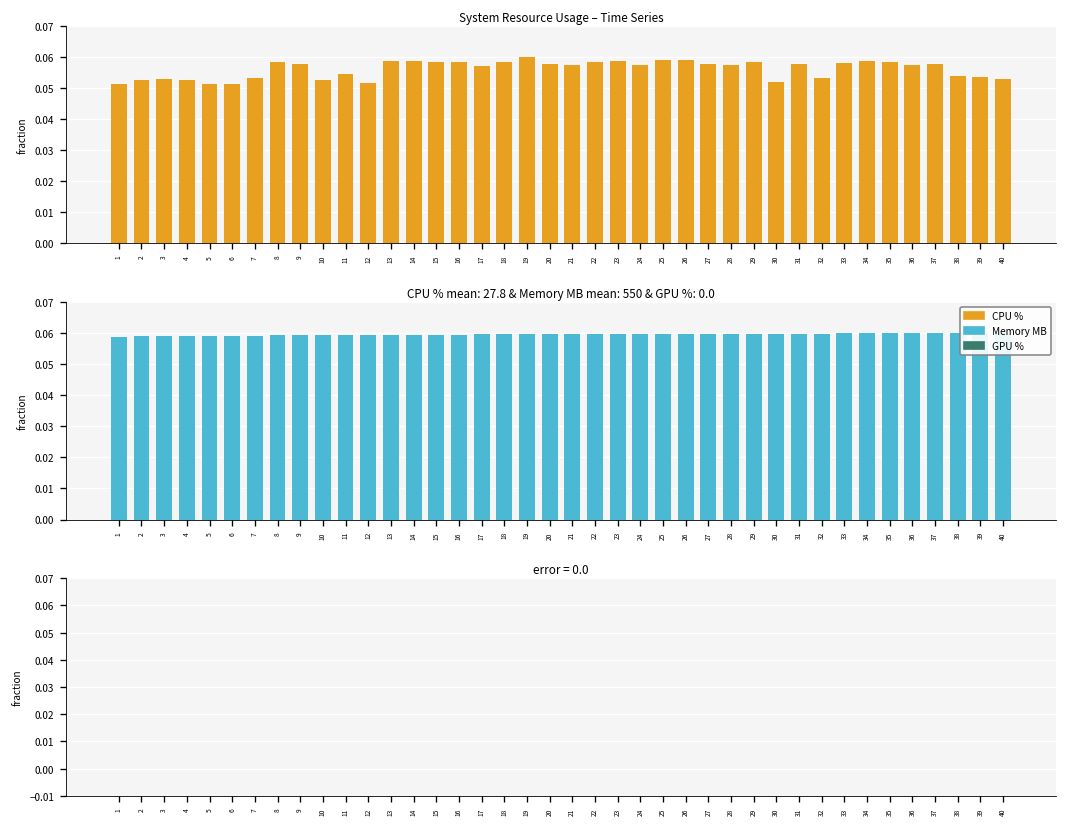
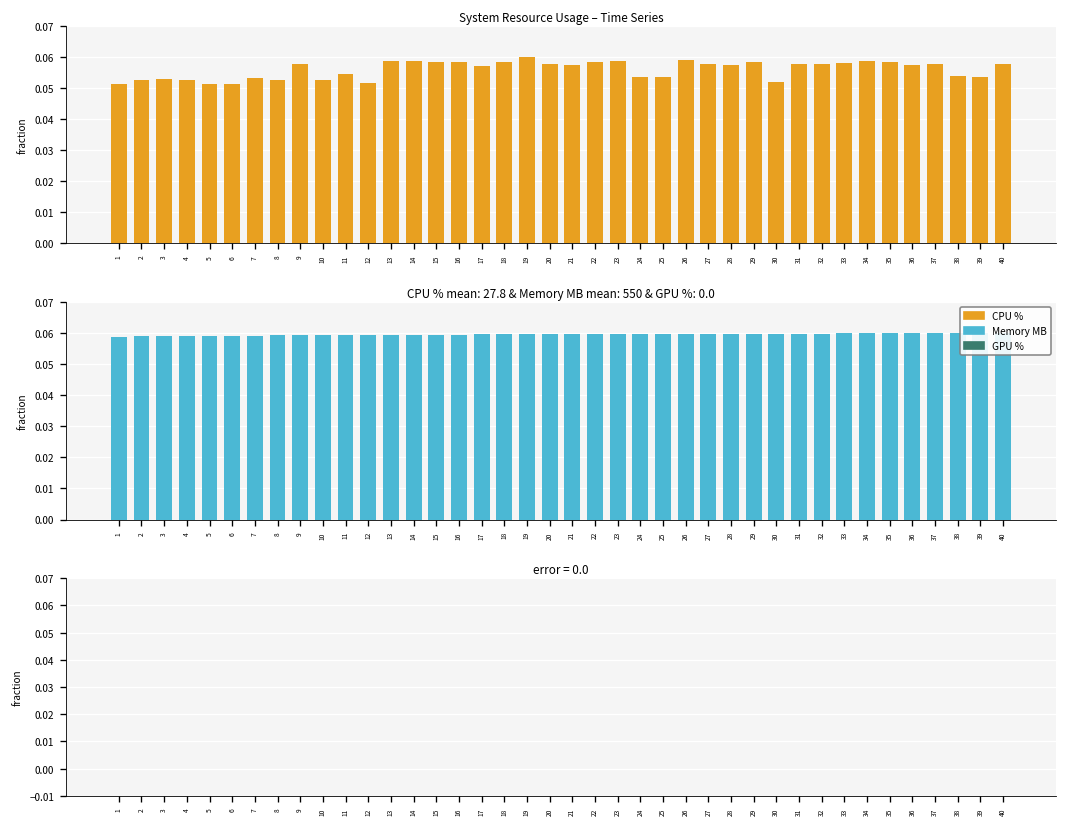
  {
    "System Resource Usage – Time Series": {
      "1": 0.051,
      "2": 0.053,
      "3": 0.053,
      "4": 0.053,
      "5": 0.051,
      "6": 0.051,
      "7": 0.053,
-     "8": 0.058,
+     "8": 0.052,
      "9": 0.058,
      "10": 0.052,
      "11": 0.054,
      "12": 0.052,
      "13": 0.059,
      "14": 0.059,
      "15": 0.058,
      "16": 0.058,
      "17": 0.057,
      "18": 0.058,
      "19": 0.060,
      "20": 0.058,
      "21": 0.057,
      "22": 0.058,
      "23": 0.059,
-     "24": 0.057,
-     "25": 0.059,
+     "24": 0.053,
+     "25": 0.053,
      "26": 0.059,
      "27": 0.058,
      "28": 0.057,
      "29": 0.058,
      "30": 0.052,
      "31": 0.058,
-     "32": 0.053,
+     "32": 0.058,
      "33": 0.058,
      "34": 0.059,
      "35": 0.058,
      "36": 0.057,
      "37": 0.058,
      "38": 0.054,
      "39": 0.053,
-     "40": 0.053
+     "40": 0.058
    },
    "CPU % mean: 27.8 & Memory MB mean: 550 & GPU %: 0.0": {
      "1": 0.059,
      "2": 0.059,
      "3": 0.059,
      "4": 0.059,
      "5": 0.059,
      "6": 0.059,
      "7": 0.059,
      "8": 0.059,
      "9": 0.059,
      "10": 0.059,
      "11": 0.059,
      "12": 0.059,
      "13": 0.059,
      "14": 0.059,
      "15": 0.059,
      "16": 0.059,
      "17": 0.060,
      "18": 0.060,
      "19": 0.060,
      "20": 0.060,
      "21": 0.060,
      "22": 0.060,
      "23": 0.060,
      "24": 0.060,
      "25": 0.060,
      "26": 0.060,
      "27": 0.060,
      "28": 0.060,
      "29": 0.060,
      "30": 0.060,
      "31": 0.060,
      "32": 0.060,
      "33": 0.060,
      "34": 0.060,
      "35": 0.060,
      "36": 0.060,
      "37": 0.060,
      "38": 0.060
    },
    "error = 0.0": {
      "1": 0.000,
      "2": 0.000,
      "3": 0.000,
      "4": 0.000,
      "5": 0.000,
      "6": 0.000,
      "7": 0.000,
      "8": 0.000,
      "9": 0.000,
      "10": 0.000,
      "11": 0.000,
      "12": 0.000,
      "13": 0.000,
      "14": 0.000,
      "15": 0.000,
      "16": 0.000,
      "17": 0.000,
      "18": 0.000,
      "19": 0.000,
      "20": 0.000,
      "21": 0.000,
      "22": 0.000,
      "23": 0.000,
      "24": 0.000,
      "25": 0.000,
      "26": 0.000,
      "27": 0.000,
      "28": 0.000,
      "29": 0.000,
      "30": 0.000,
      "31": 0.000,
      "32": 0.000,
      "33": 0.000,
      "34": 0.000,
      "35": 0.000,
      "36": 0.000,
      "37": 0.000,
      "38": 0.000,
      "39": 0.000,
      "40": 0.000
    }
  }
